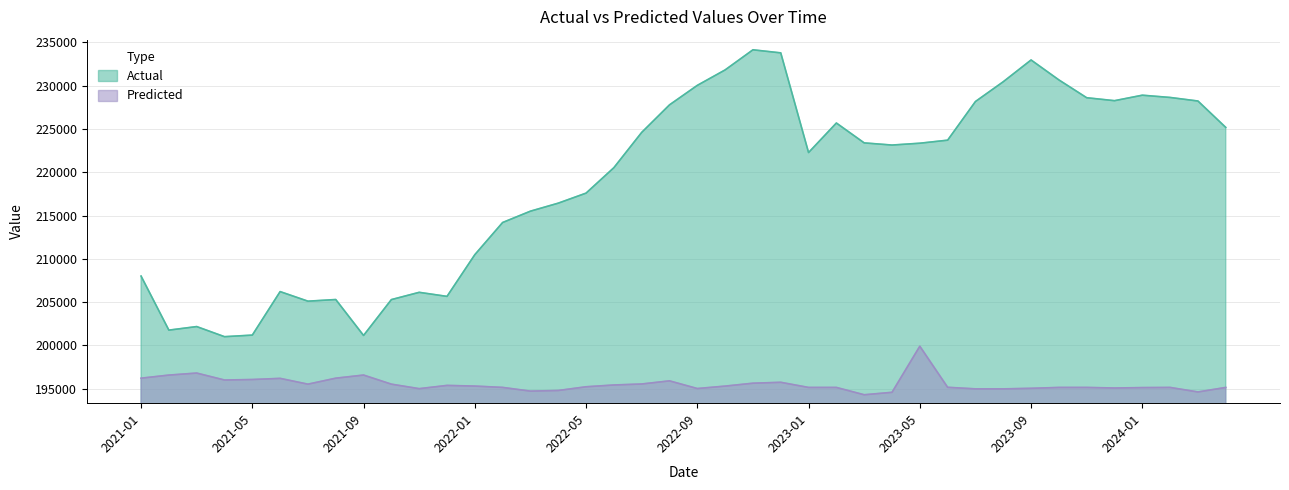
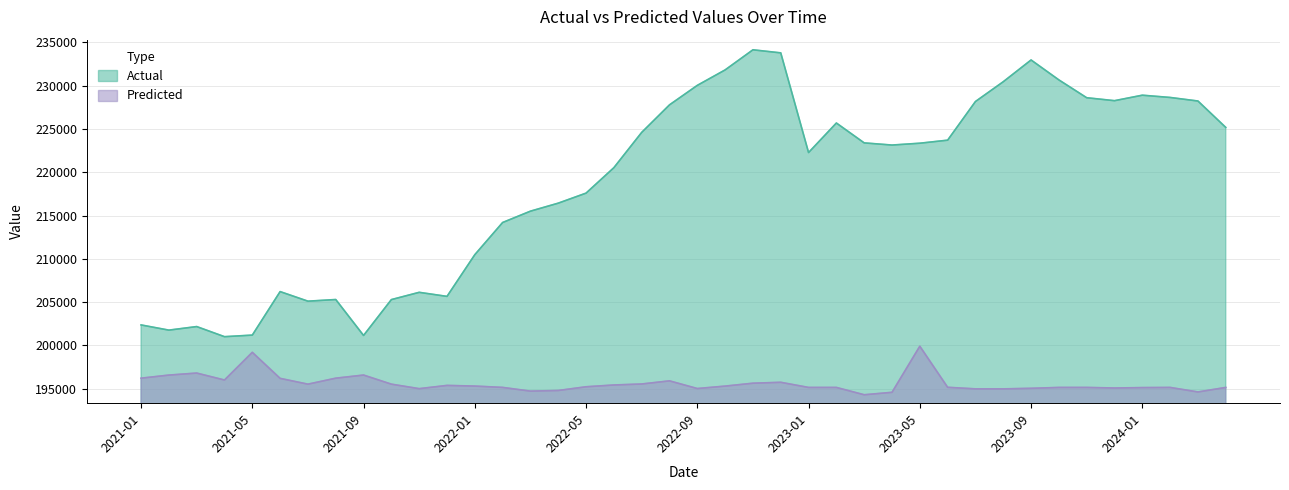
  {
    "Actual": {
-     "2021-01": 208000,
+     "2021-01": 202000,
      "2021-05": 201000,
      "2021-09": 201000,
      "2022-01": 210000,
      "2022-05": 218000,
      "2022-09": 230000,
      "2023-01": 222000,
      "2023-05": 223000,
      "2023-09": 233000,
      "2024-01": 229000
    },
    "Predicted": {
      "2021-01": 196000,
-     "2021-05": 196000,
+     "2021-05": 199000,
      "2021-09": 197000,
      "2022-01": 195000,
      "2022-05": 195000,
      "2022-09": 195000,
      "2023-01": 195000,
      "2023-05": 200000,
      "2023-09": 195000,
      "2024-01": 195000
    }
  }
